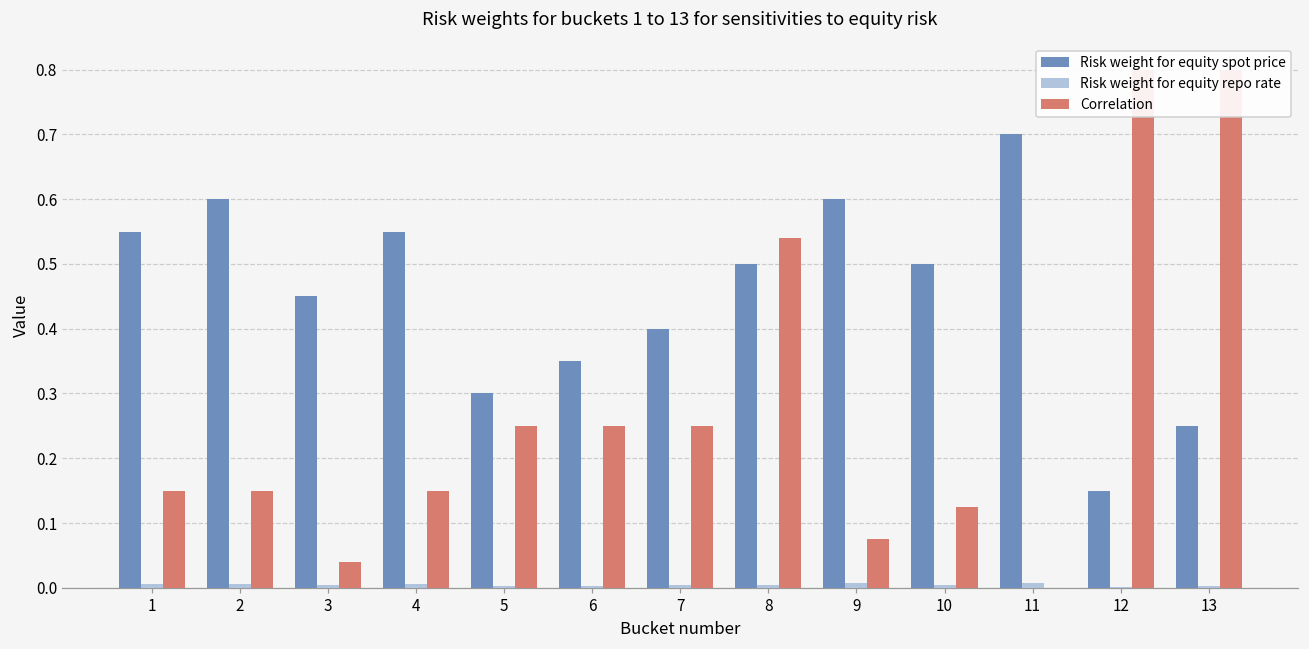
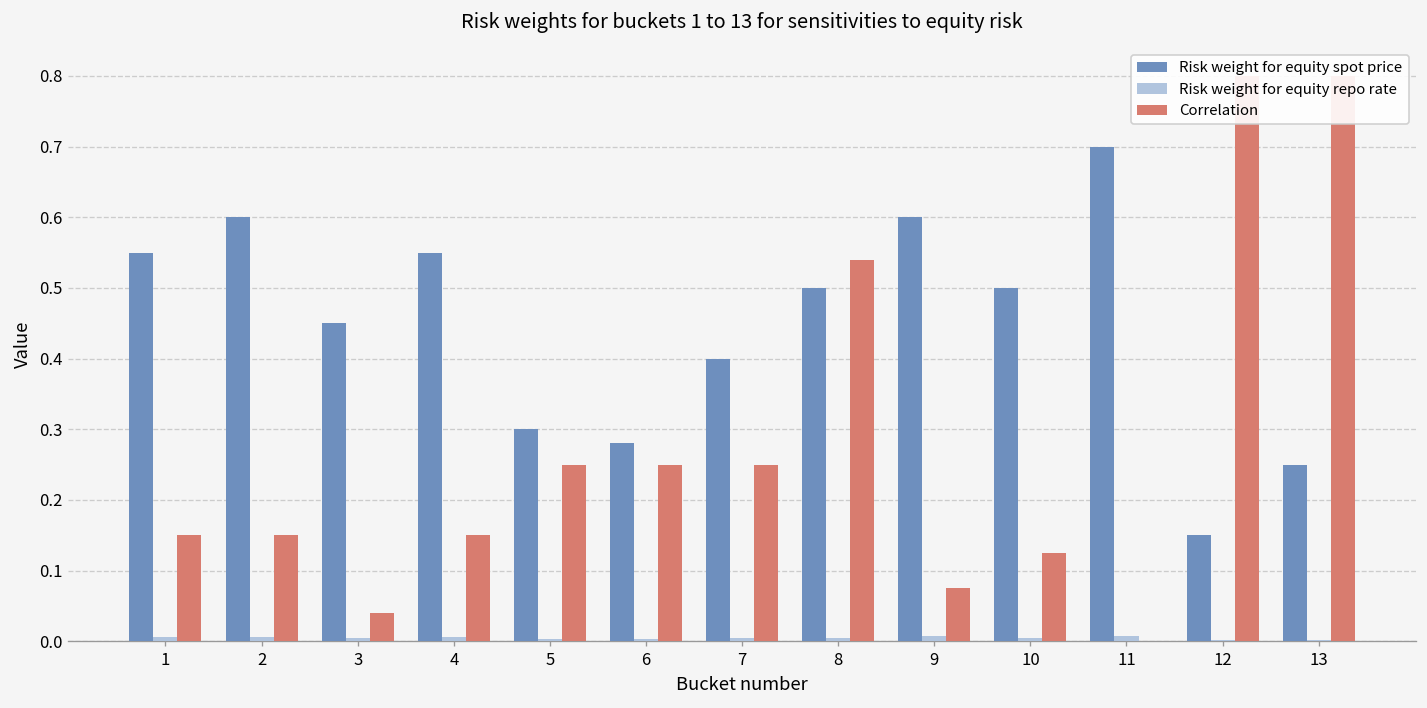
  {
    "Risk weight for equity spot price": {
      "1": 0.55,
      "2": 0.60,
      "3": 0.45,
      "4": 0.55,
      "5": 0.30,
-     "6": 0.35,
+     "6": 0.28,
      "7": 0.40,
      "8": 0.50,
      "9": 0.60,
      "10": 0.50,
      "11": 0.70,
      "12": 0.15,
      "13": 0.25
    },
    "Risk weight for equity repo rate": {
      "1": 0.01,
      "2": 0.01,
      "3": 0.00,
      "4": 0.01,
      "8": 0.01,
      "9": 0.01,
      "10": 0.01,
      "11": 0.01
    },
    "Correlation": {
      "1": 0.15,
      "2": 0.15,
      "3": 0.04,
      "4": 0.15,
      "5": 0.25,
      "6": 0.25,
      "7": 0.25,
      "8": 0.54,
      "9": 0.08,
      "10": 0.13,
      "11": 0.00
    }
  }
